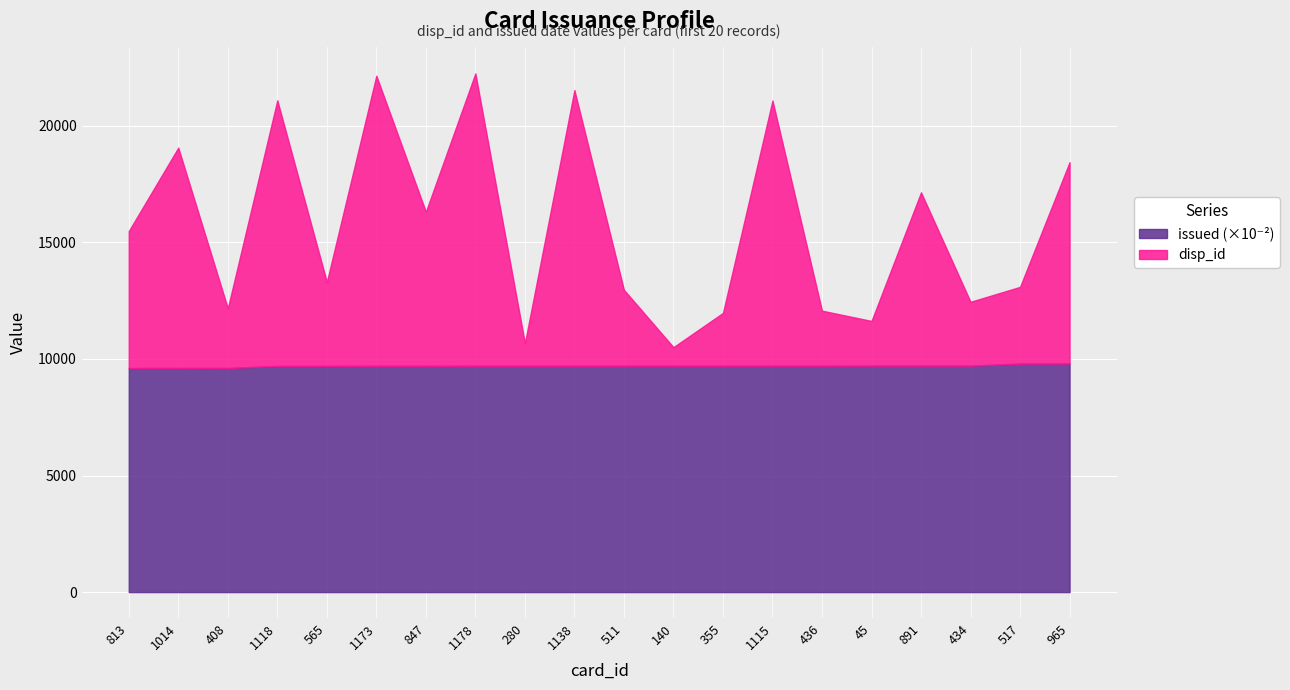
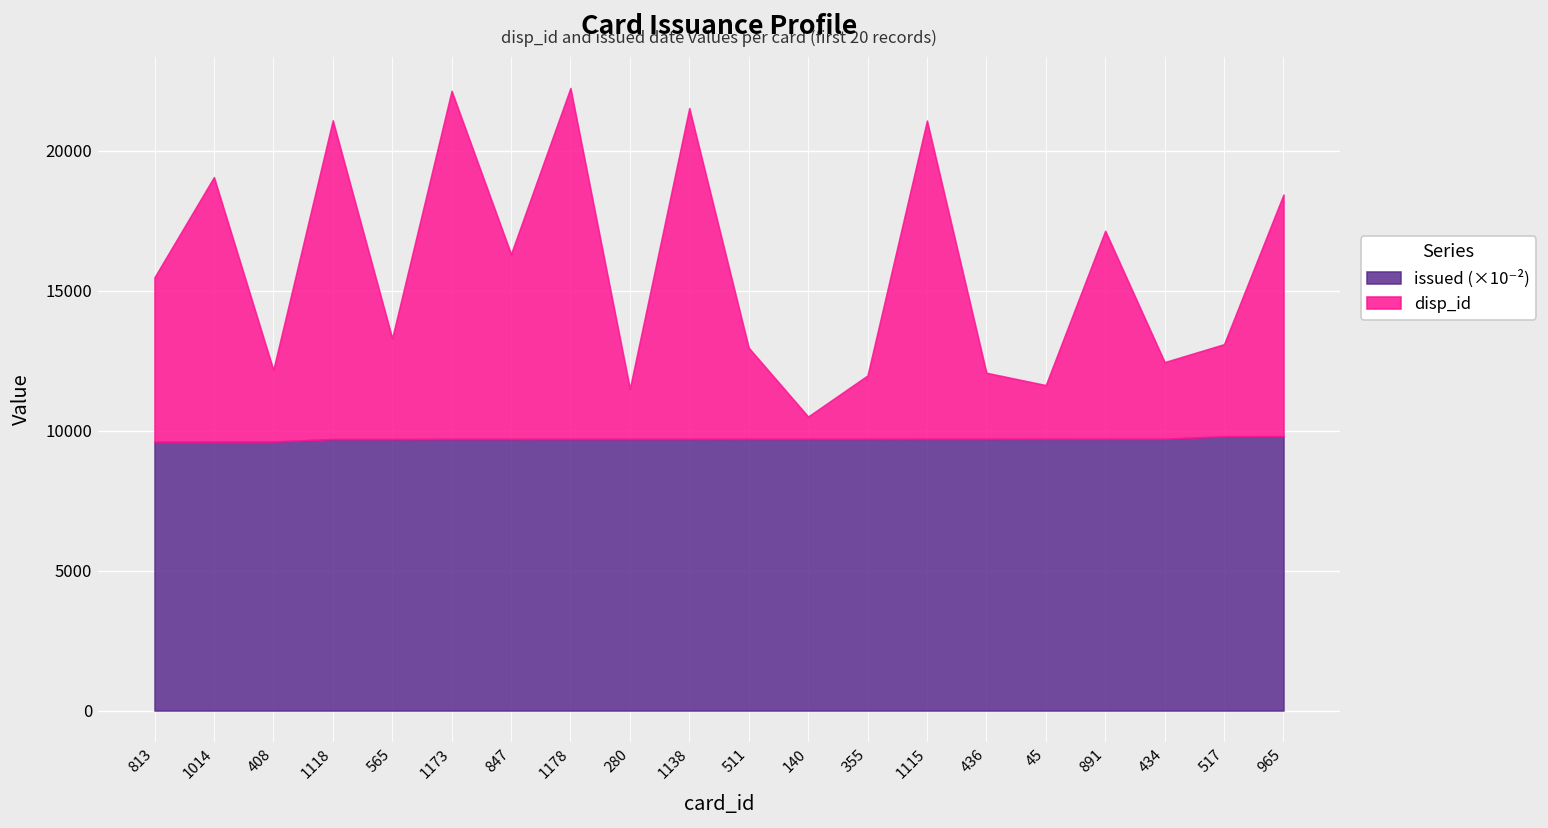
  {
    "issued (×10⁻²)": {
      "813": 9600,
      "1014": 9600,
      "408": 9600,
      "1118": 9700,
      "565": 9700,
      "1173": 9700,
      "847": 9700,
      "1178": 9700,
      "280": 9700,
      "1138": 9700,
      "511": 9700,
      "140": 9700,
      "355": 9700,
      "1115": 9700,
      "436": 9700,
      "45": 9700,
      "891": 9700,
      "434": 9700,
      "517": 9800,
      "965": 9800
    },
    "disp_id": {
      "813": 5900,
      "1014": 9500,
      "408": 2600,
      "1118": 11400,
      "565": 3600,
      "1173": 12400,
      "847": 6600,
      "1178": 12500,
-     "280": 1000,
+     "280": 1800,
      "1138": 11800,
      "511": 3300,
      "140": 800,
      "355": 2300,
      "1115": 11400,
      "436": 2400,
      "45": 1900,
      "891": 7400,
      "434": 2700,
      "517": 3300,
      "965": 8600
    }
  }
